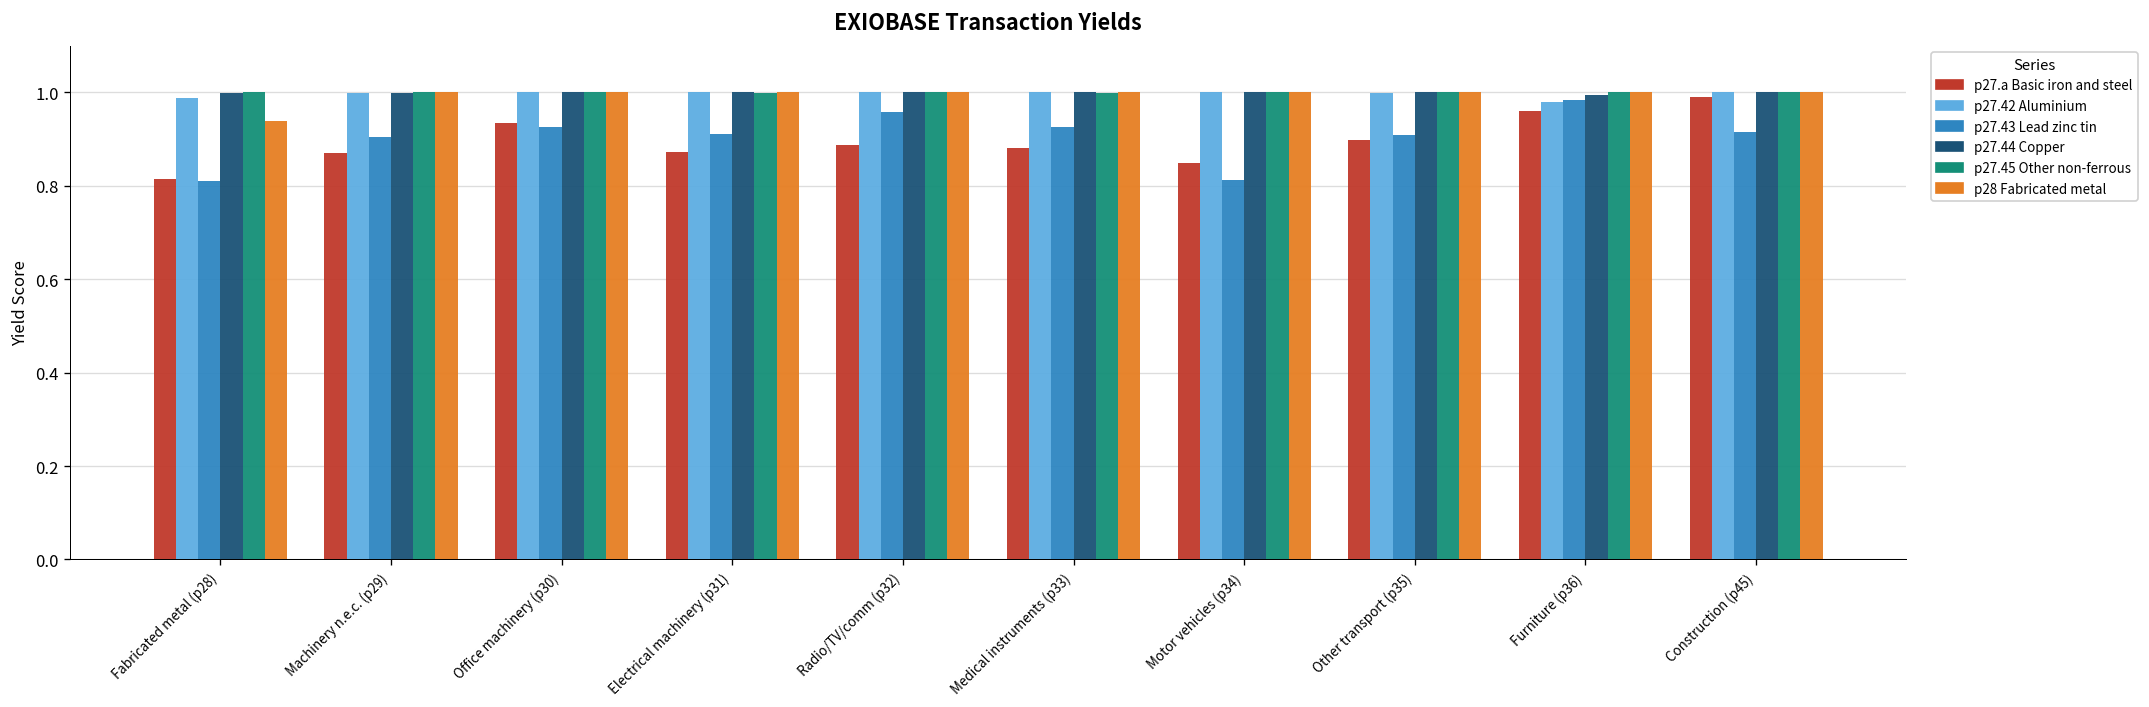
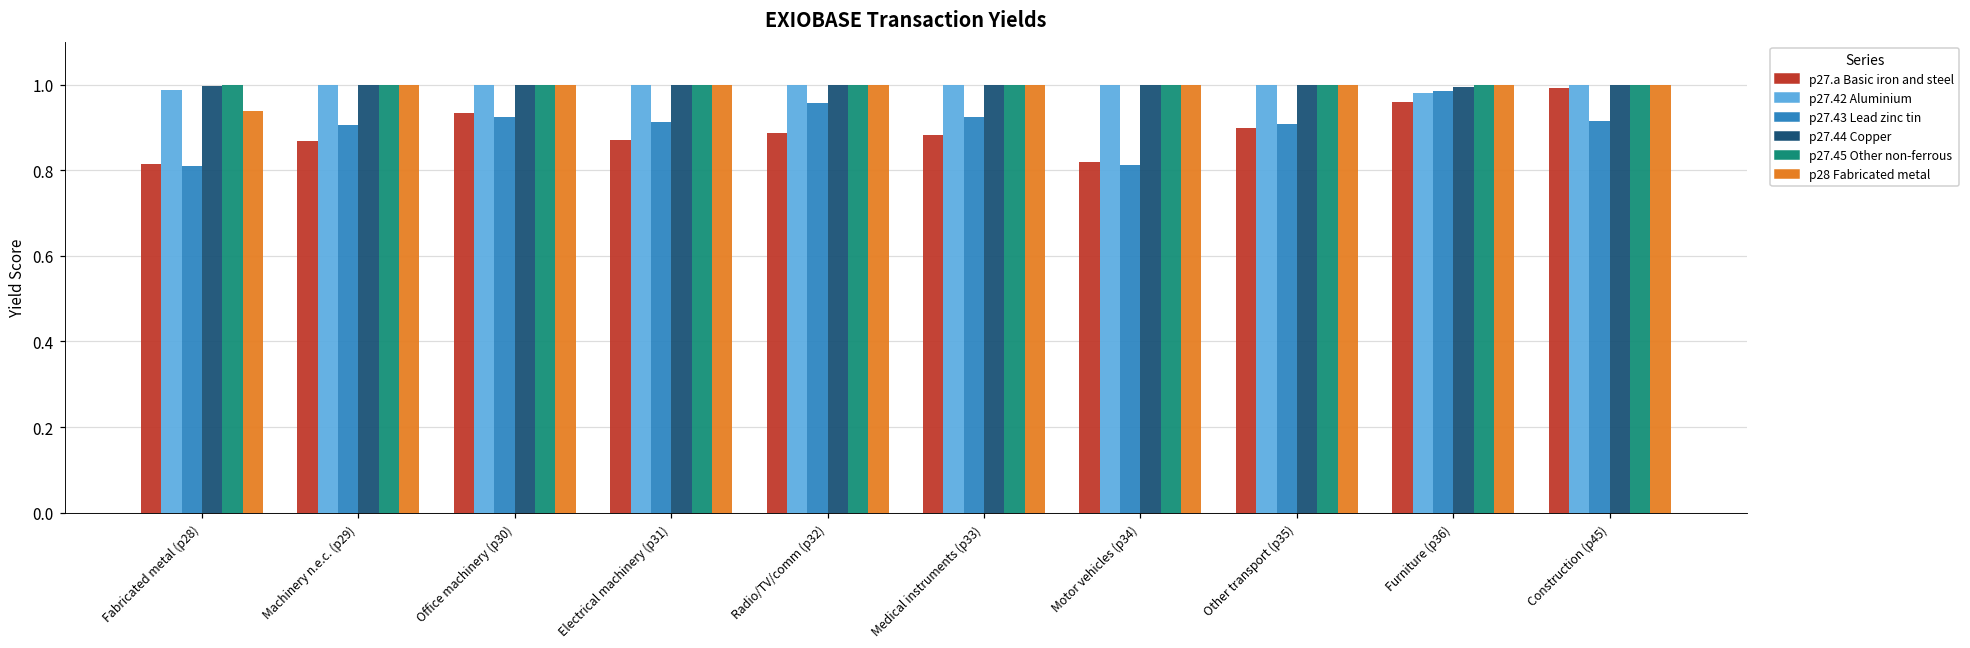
  {
    "p27.a Basic iron and steel": {
      "Fabricated metal (p28)": 0.82,
      "Machinery n.e.c. (p29)": 0.87,
      "Office machinery (p30)": 0.93,
      "Electrical machinery (p31)": 0.87,
      "Radio/TV/comm (p32)": 0.89,
      "Medical instruments (p33)": 0.88,
-     "Motor vehicles (p34)": 0.85,
+     "Motor vehicles (p34)": 0.82,
      "Other transport (p35)": 0.90,
      "Furniture (p36)": 0.96,
      "Construction (p45)": 0.99
    },
    "p27.42 Aluminium": {
      "Fabricated metal (p28)": 0.99,
      "Machinery n.e.c. (p29)": 1.00,
      "Office machinery (p30)": 1.00,
      "Electrical machinery (p31)": 1.00,
      "Radio/TV/comm (p32)": 1.00,
      "Medical instruments (p33)": 1.00,
      "Motor vehicles (p34)": 1.00,
      "Other transport (p35)": 1.00,
      "Furniture (p36)": 0.98,
      "Construction (p45)": 1.00
    },
    "p27.43 Lead zinc tin": {
      "Fabricated metal (p28)": 0.81,
      "Machinery n.e.c. (p29)": 0.91,
      "Office machinery (p30)": 0.93,
      "Electrical machinery (p31)": 0.91,
      "Radio/TV/comm (p32)": 0.96,
      "Medical instruments (p33)": 0.92,
      "Motor vehicles (p34)": 0.81,
      "Other transport (p35)": 0.91,
      "Furniture (p36)": 0.98,
      "Construction (p45)": 0.92
    },
    "p27.44 Copper": {
      "Fabricated metal (p28)": 1.00,
      "Machinery n.e.c. (p29)": 1.00,
      "Office machinery (p30)": 1.00,
      "Electrical machinery (p31)": 1.00,
      "Radio/TV/comm (p32)": 1.00,
      "Medical instruments (p33)": 1.00,
      "Motor vehicles (p34)": 1.00,
      "Other transport (p35)": 1.00,
      "Furniture (p36)": 1.00,
      "Construction (p45)": 1.00
    },
    "p27.45 Other non-ferrous": {
      "Fabricated metal (p28)": 1.00,
      "Machinery n.e.c. (p29)": 1.00,
      "Office machinery (p30)": 1.00,
      "Electrical machinery (p31)": 1.00,
      "Radio/TV/comm (p32)": 1.00,
      "Medical instruments (p33)": 1.00,
      "Motor vehicles (p34)": 1.00,
      "Other transport (p35)": 1.00,
      "Furniture (p36)": 1.00,
      "Construction (p45)": 1.00
    },
    "p28 Fabricated metal": {
      "Fabricated metal (p28)": 0.94,
      "Machinery n.e.c. (p29)": 1.00,
      "Office machinery (p30)": 1.00,
      "Electrical machinery (p31)": 1.00,
      "Radio/TV/comm (p32)": 1.00,
      "Medical instruments (p33)": 1.00,
      "Motor vehicles (p34)": 1.00,
      "Other transport (p35)": 1.00,
      "Furniture (p36)": 1.00,
      "Construction (p45)": 1.00
    }
  }
